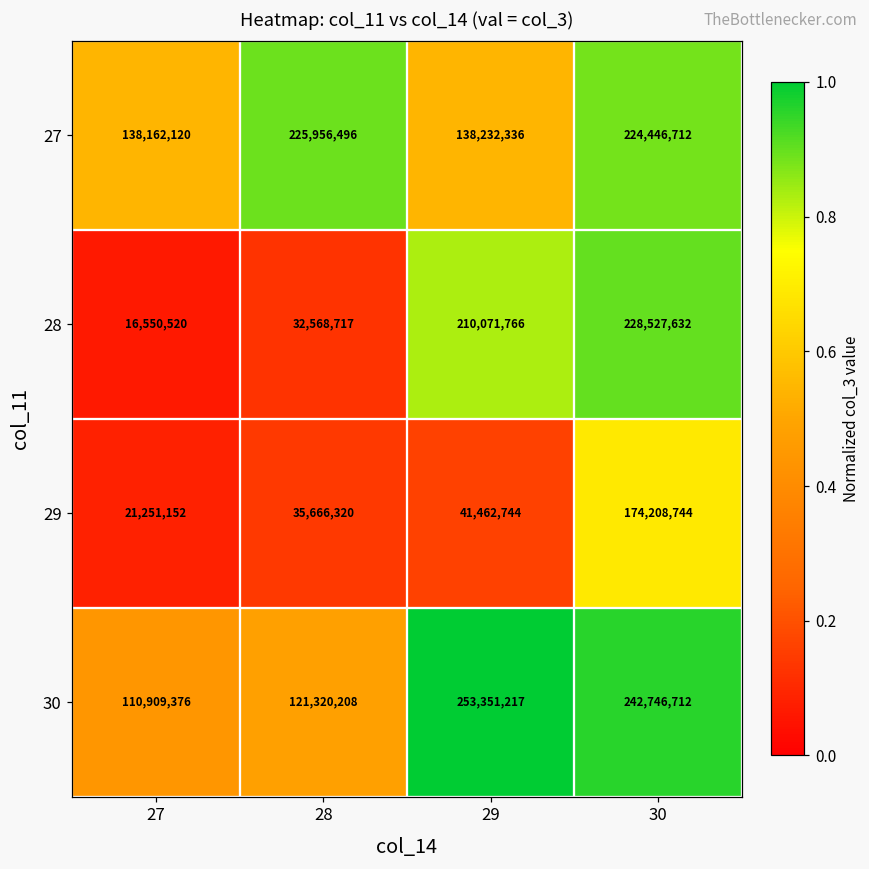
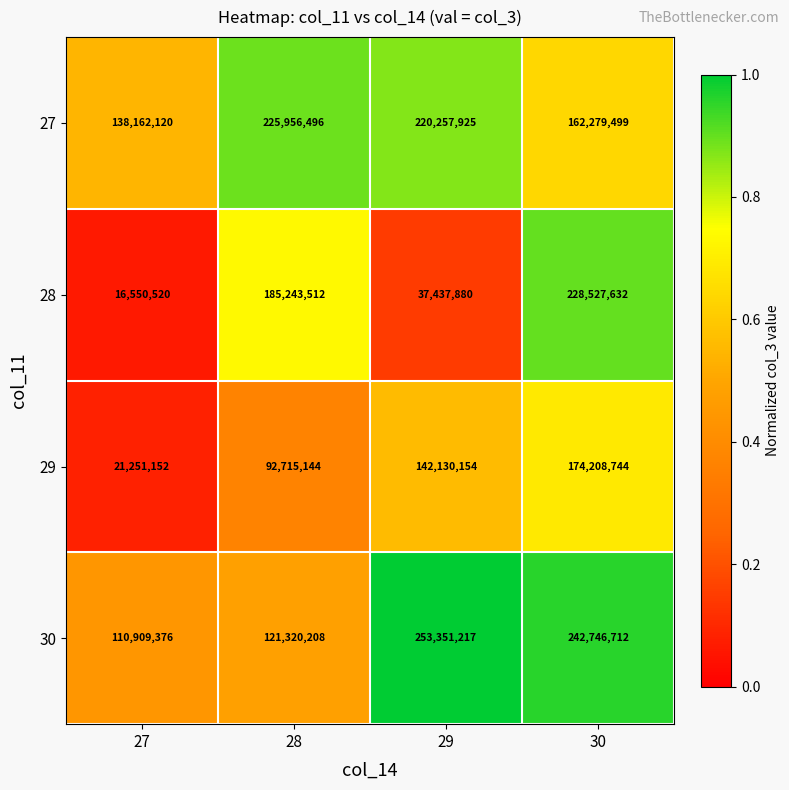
  {
    "27": {
      "27": "138,162,120",
      "28": "225,956,496",
-     "29": "138,232,336",
-     "30": "224,446,712"
+     "29": "220,257,925",
+     "30": "162,279,499"
    },
    "28": {
      "27": "16,550,520",
-     "28": "32,568,717",
-     "29": "210,071,766",
+     "28": "185,243,512",
+     "29": "37,437,880",
      "30": "228,527,632"
    },
    "29": {
      "27": "21,251,152",
-     "28": "35,666,320",
-     "29": "41,462,744",
+     "28": "92,715,144",
+     "29": "142,130,154",
      "30": "174,208,744"
    },
    "30": {
      "27": "110,909,376",
      "28": "121,320,208",
      "29": "253,351,217",
      "30": "242,746,712"
    }
  }
